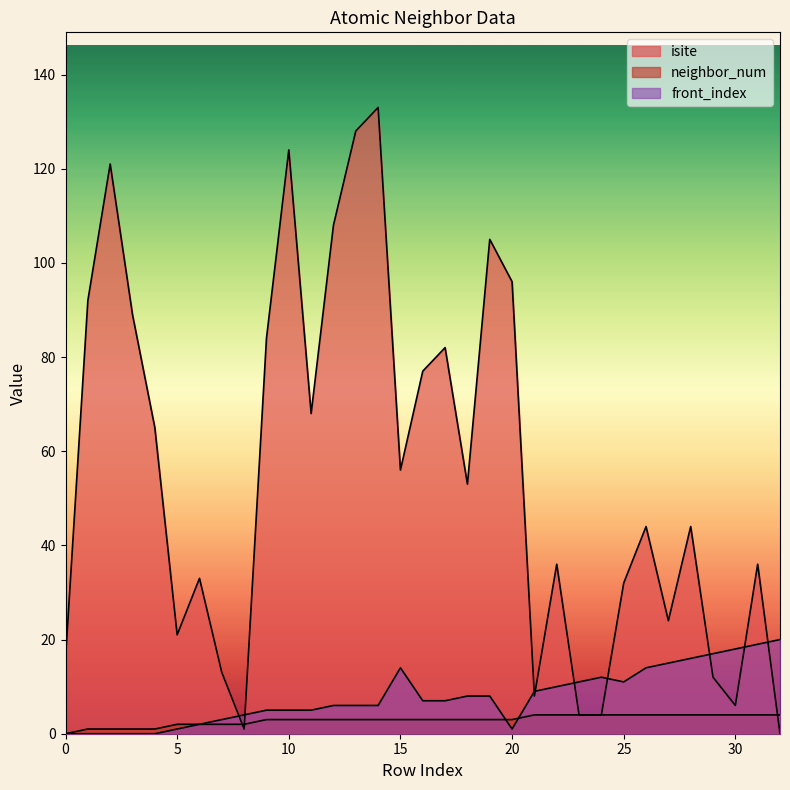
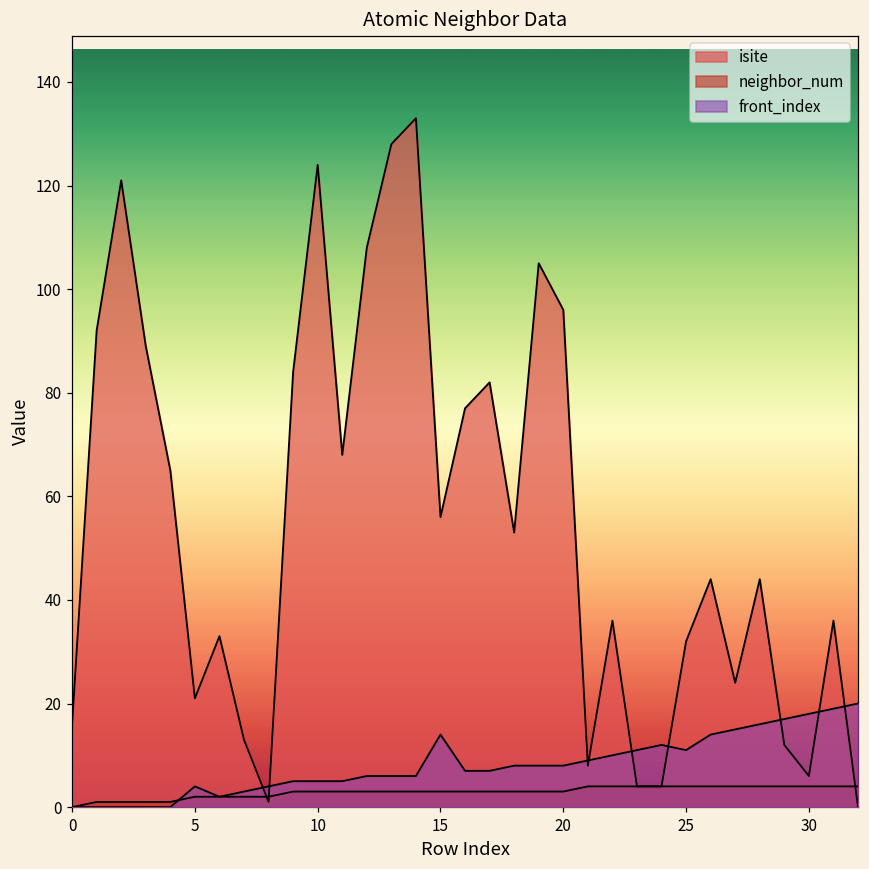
  {
    "front_index": {
-     "5": 1,
+     "5": 4,
      "10": 5,
      "15": 14,
-     "20": 1,
+     "20": 8,
      "25": 11,
      "30": 18
    }
  }
